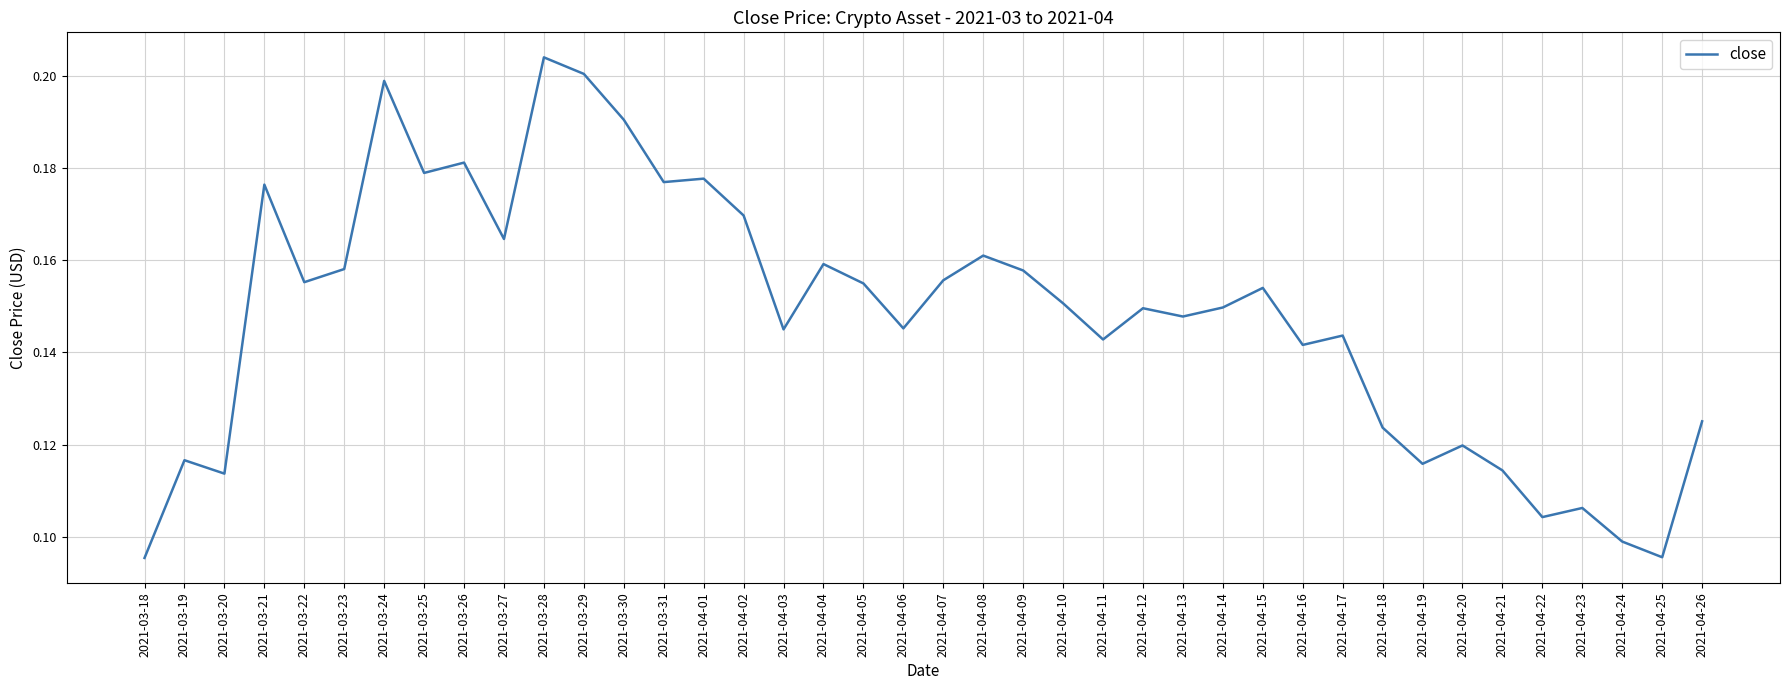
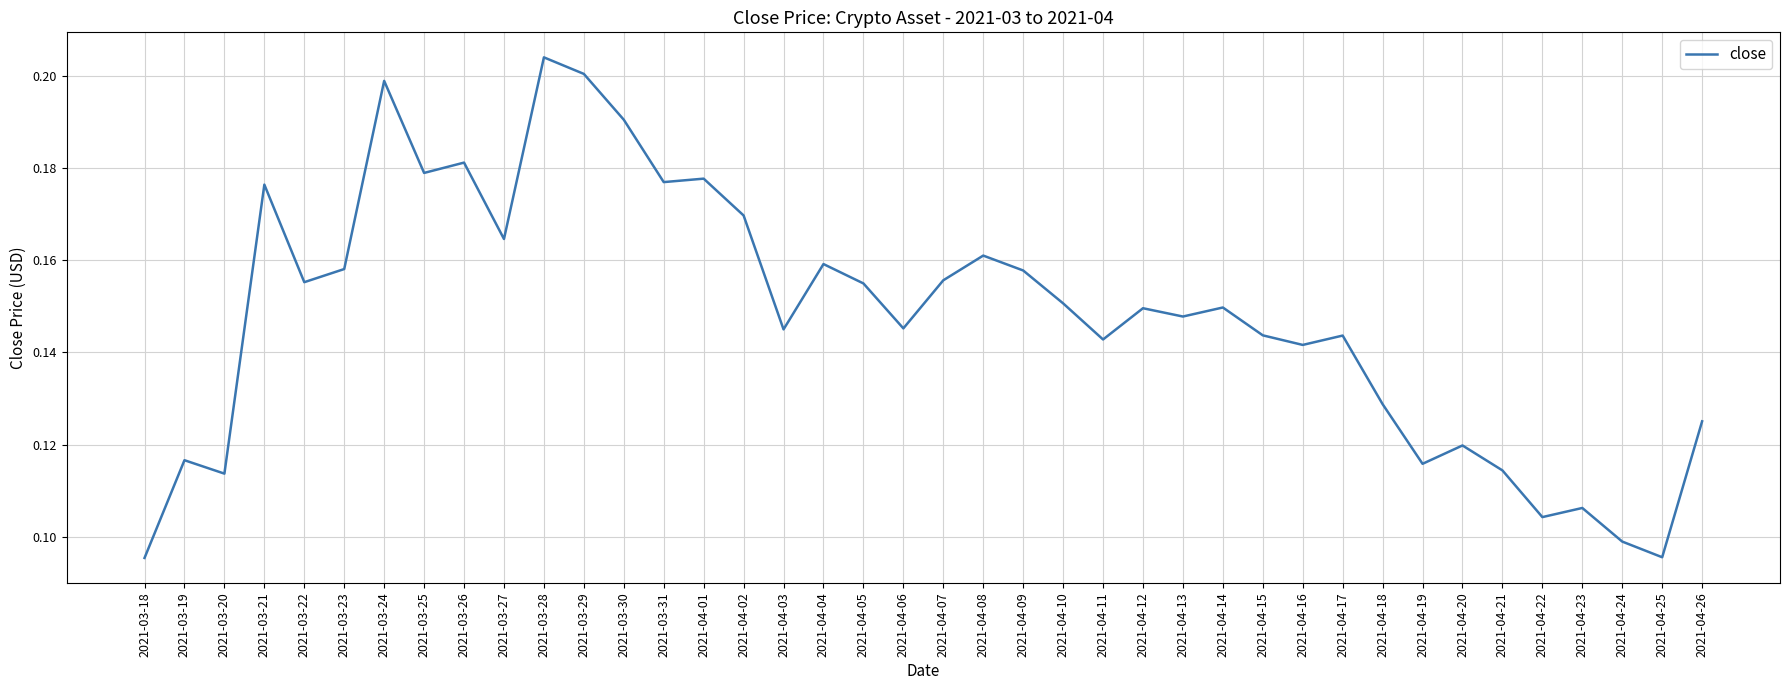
  {
    "2021-03-18": 0.095,
    "2021-03-19": 0.117,
    "2021-03-20": 0.114,
    "2021-03-21": 0.176,
    "2021-03-22": 0.155,
    "2021-03-23": 0.158,
    "2021-03-24": 0.199,
    "2021-03-25": 0.179,
    "2021-03-26": 0.181,
    "2021-03-27": 0.165,
    "2021-03-28": 0.204,
    "2021-03-29": 0.200,
    "2021-03-30": 0.190,
    "2021-03-31": 0.177,
    "2021-04-01": 0.178,
    "2021-04-02": 0.170,
    "2021-04-03": 0.145,
    "2021-04-04": 0.159,
    "2021-04-05": 0.155,
    "2021-04-06": 0.145,
    "2021-04-07": 0.156,
    "2021-04-08": 0.161,
    "2021-04-09": 0.158,
    "2021-04-10": 0.151,
    "2021-04-11": 0.143,
    "2021-04-12": 0.150,
    "2021-04-13": 0.148,
    "2021-04-14": 0.150,
-   "2021-04-15": 0.154,
+   "2021-04-15": 0.144,
    "2021-04-16": 0.142,
    "2021-04-17": 0.144,
-   "2021-04-18": 0.124,
+   "2021-04-18": 0.129,
    "2021-04-19": 0.116,
    "2021-04-20": 0.120,
    "2021-04-21": 0.114,
    "2021-04-22": 0.104,
    "2021-04-23": 0.106,
    "2021-04-24": 0.099,
    "2021-04-25": 0.096,
    "2021-04-26": 0.125
  }
